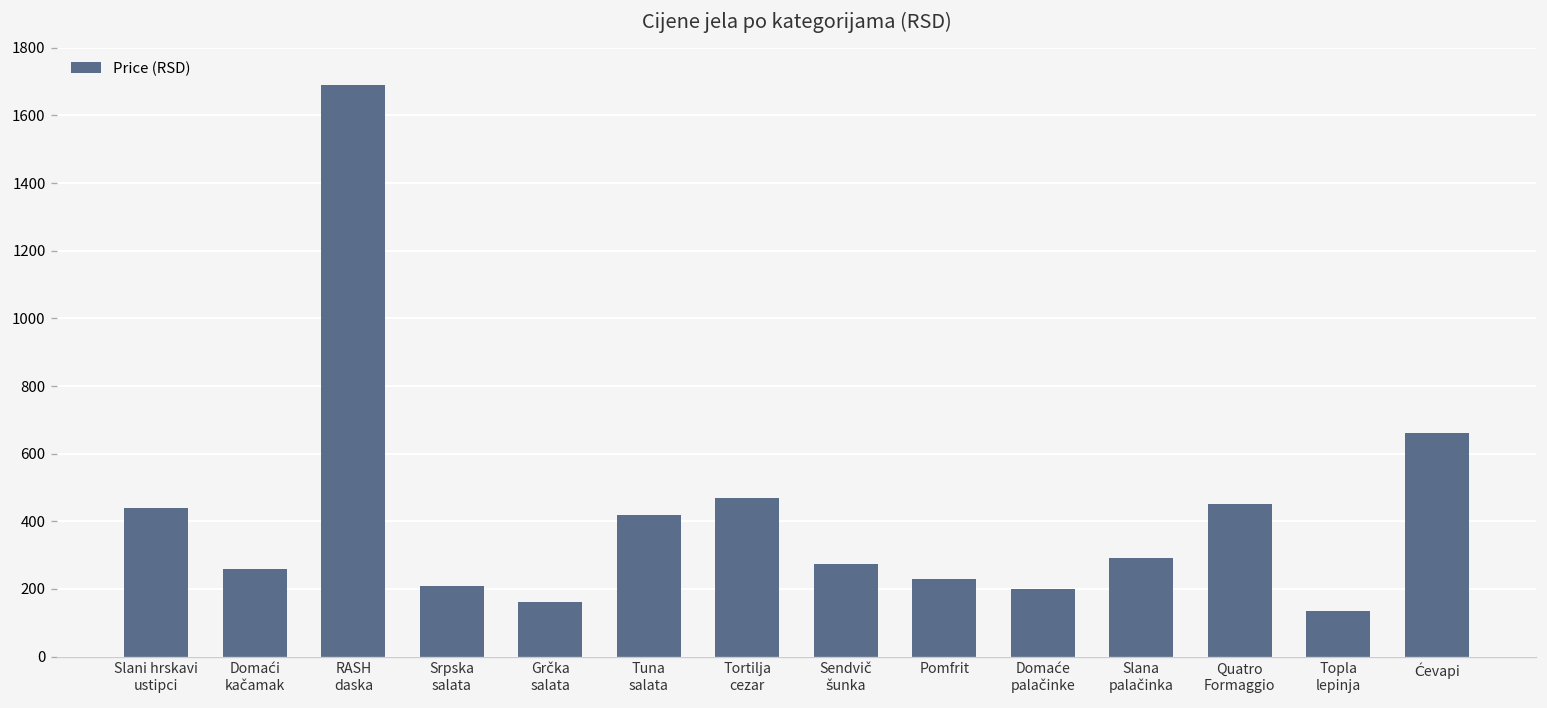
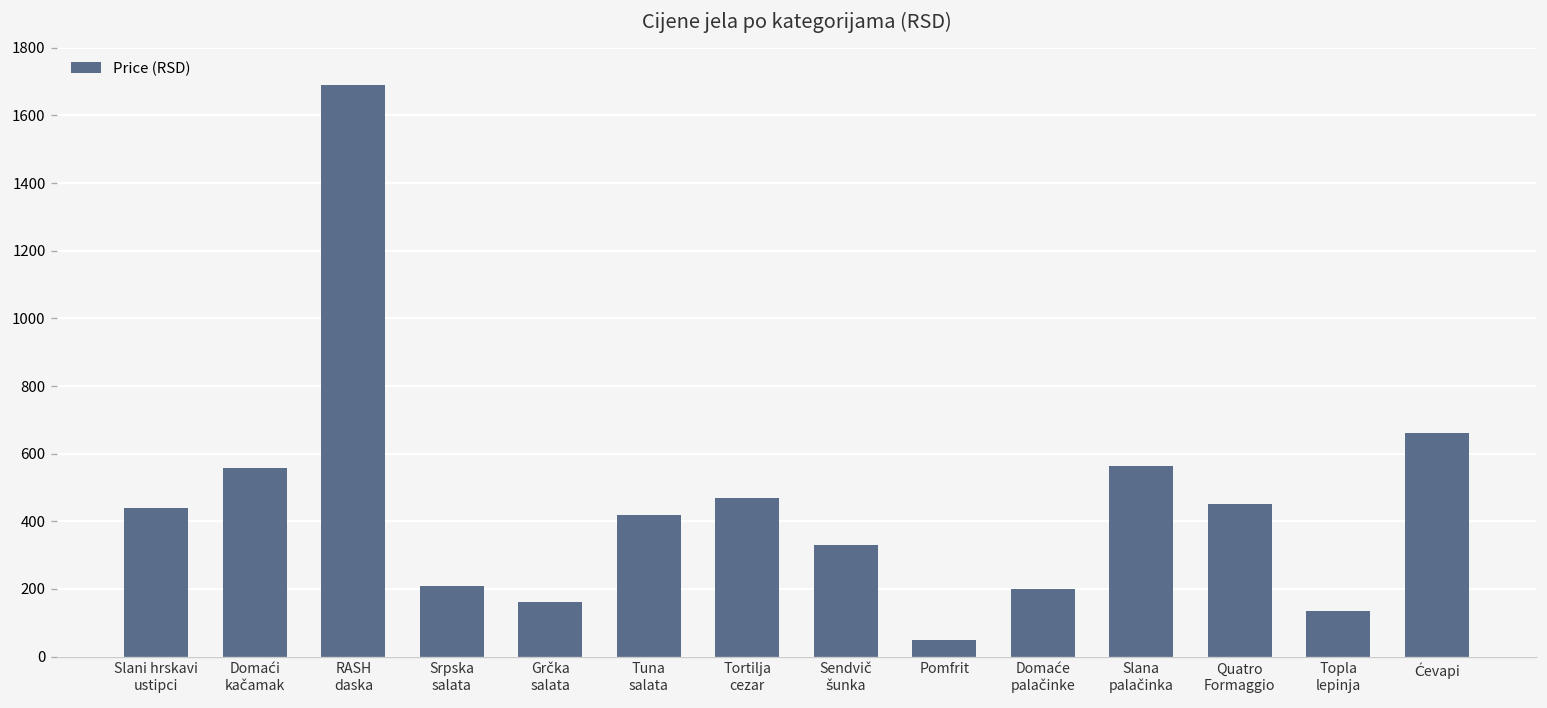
  {
    "Slani hrskavi ustipci": 440,
-   "Domaći kačamak": 260,
+   "Domaći kačamak": 560,
    "RASH daska": 1690,
    "Srpska salata": 210,
    "Grčka salata": 160,
    "Tuna salata": 420,
    "Tortilja cezar": 470,
-   "Sendvič šunka": 270,
-   "Pomfrit": 230,
+   "Sendvič šunka": 330,
+   "Pomfrit": 50,
    "Domaće palačinke": 200,
-   "Slana palačinka": 290,
+   "Slana palačinka": 560,
    "Quatro Formaggio": 450,
    "Topla lepinja": 140,
    "Ćevapi": 660
  }
